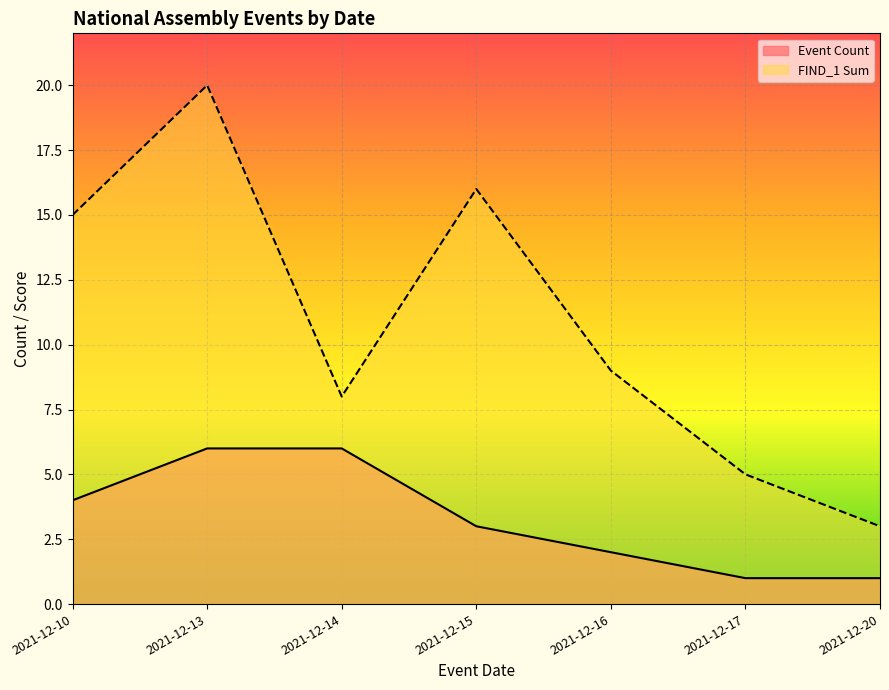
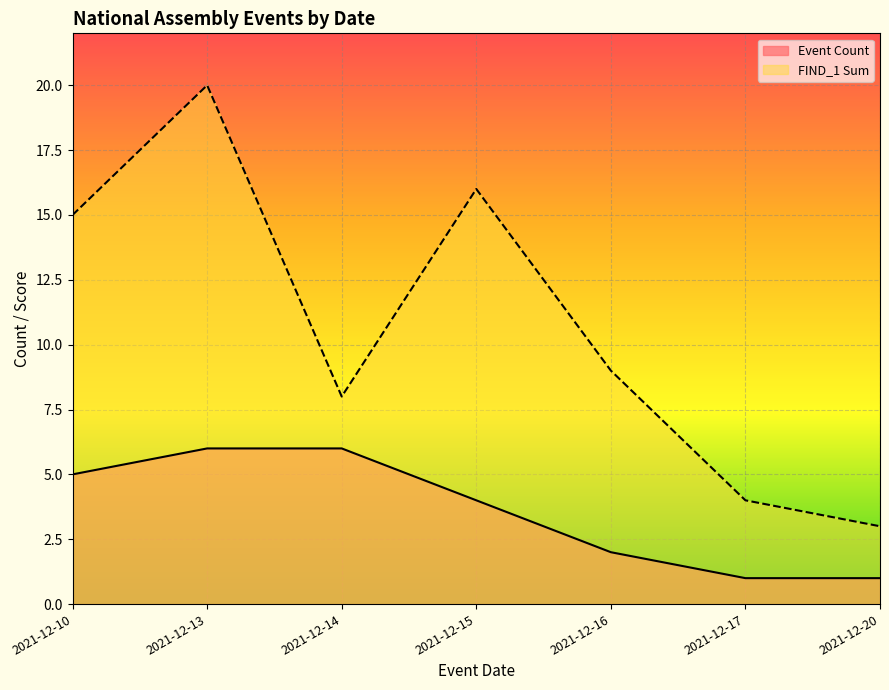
  {
    "Event Count": {
-     "2021-12-10": 4,
+     "2021-12-10": 5,
      "2021-12-13": 6,
      "2021-12-14": 6,
-     "2021-12-15": 3,
+     "2021-12-15": 4,
      "2021-12-16": 2,
      "2021-12-17": 1,
      "2021-12-20": 1
    },
    "FIND_1 Sum": {
      "2021-12-10": 15,
      "2021-12-13": 20,
      "2021-12-14": 8,
      "2021-12-15": 16,
      "2021-12-16": 9,
-     "2021-12-17": 5,
+     "2021-12-17": 4,
      "2021-12-20": 3
    }
  }
